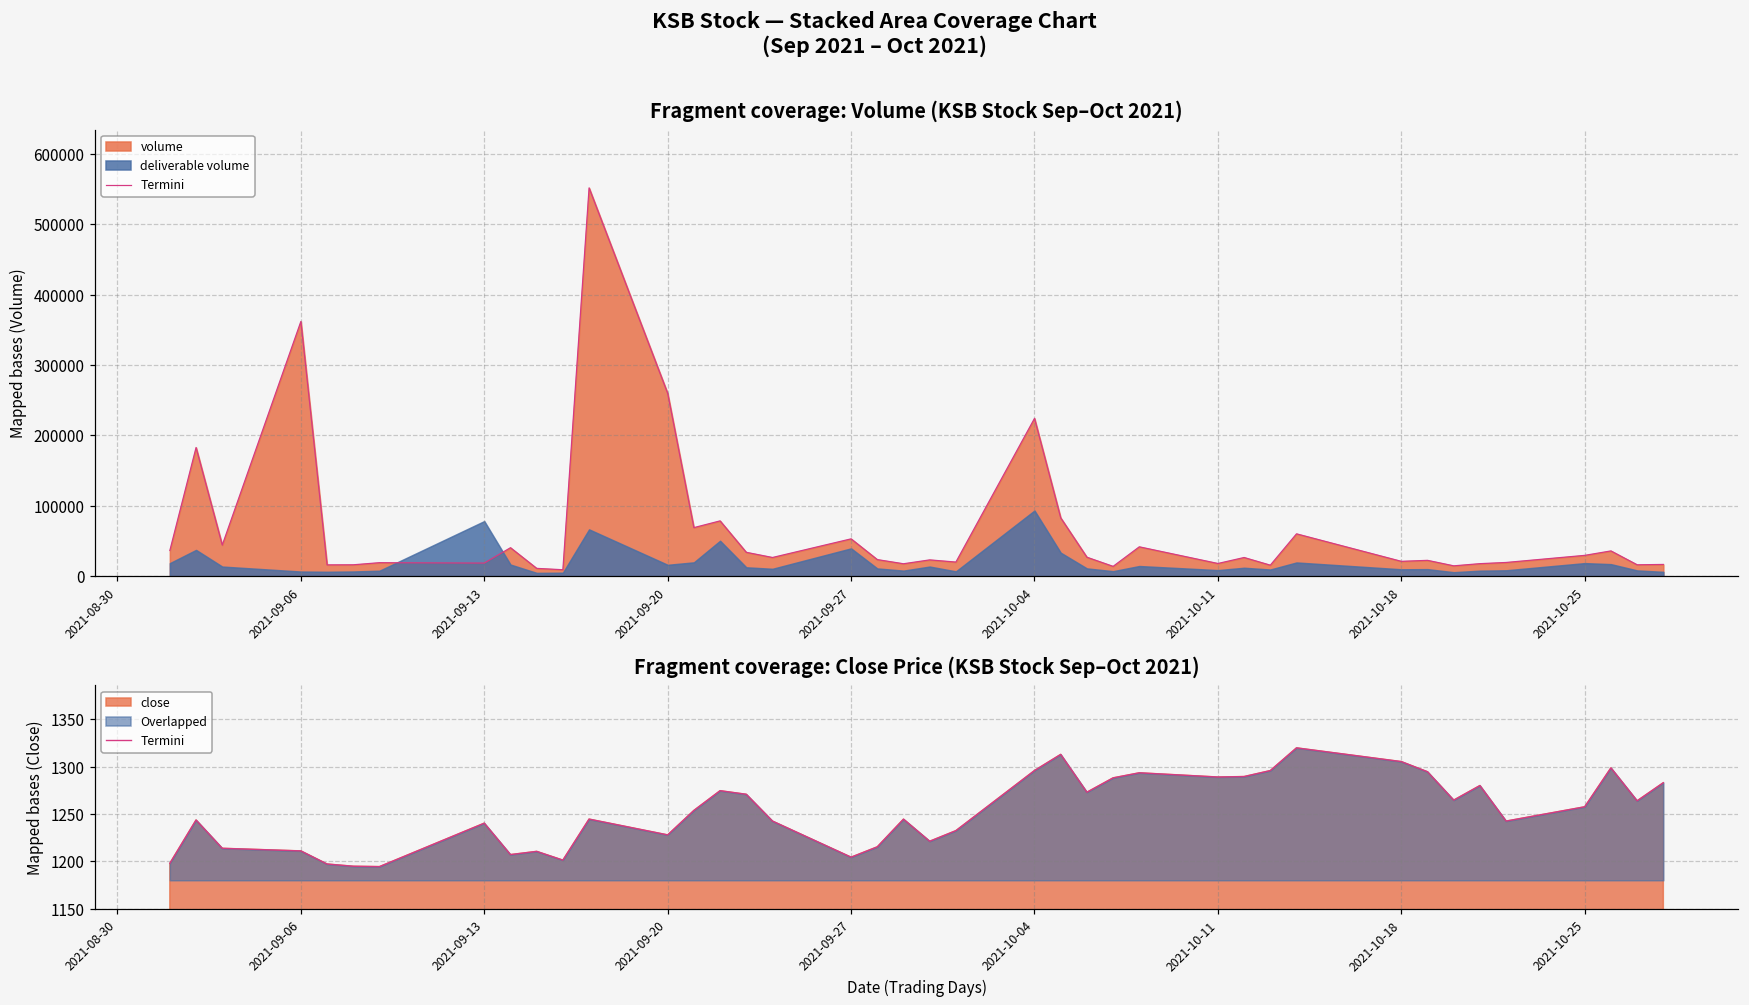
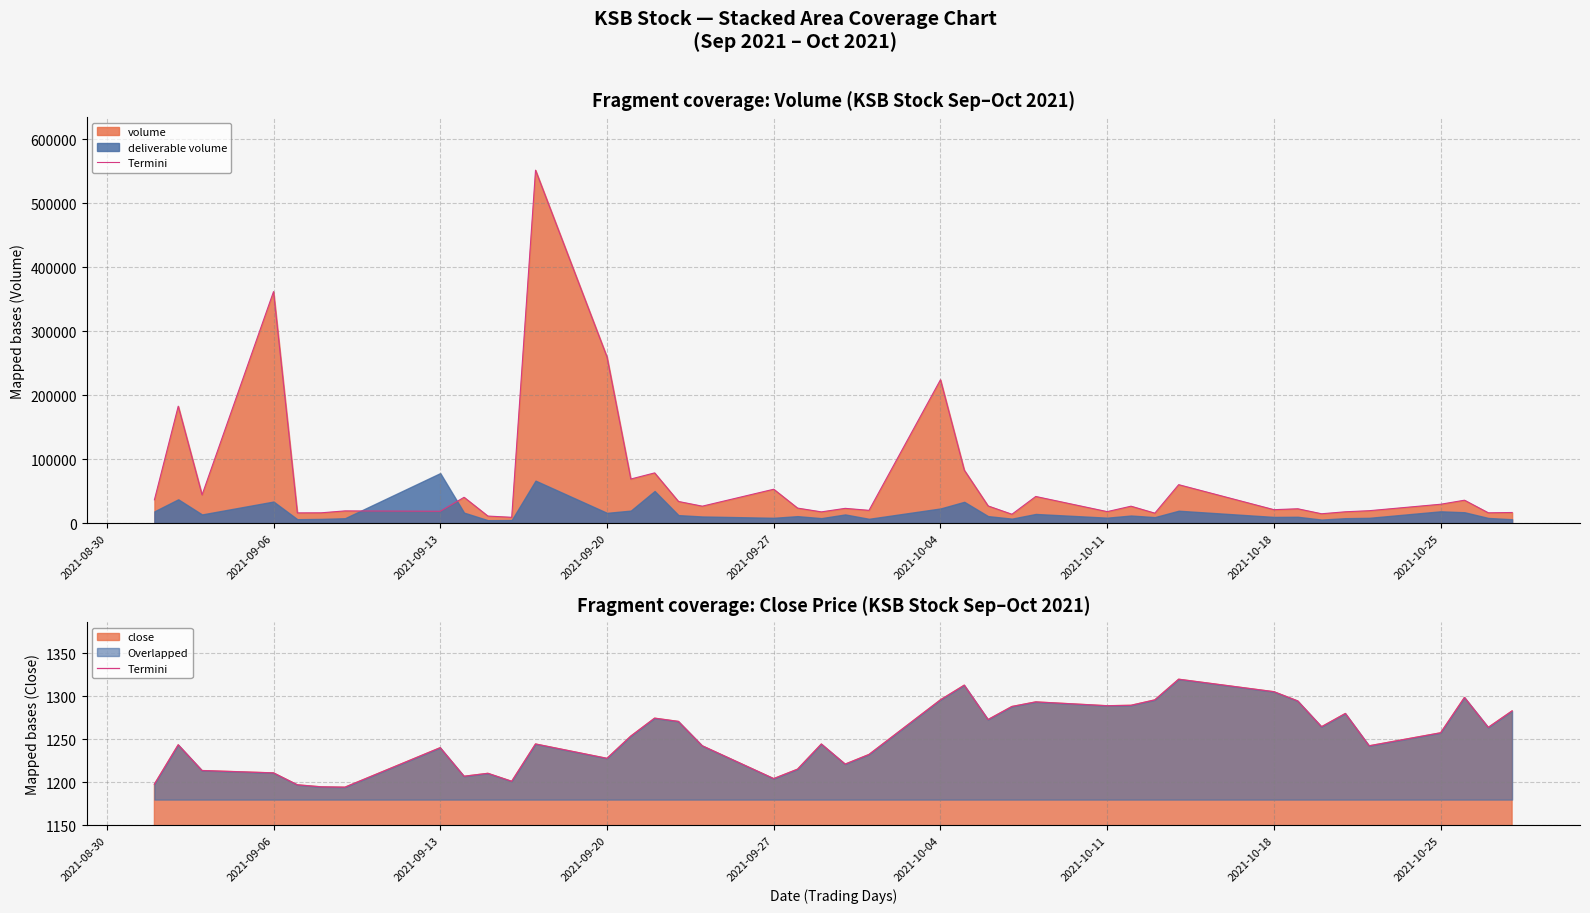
  {
    "Fragment coverage: Volume (KSB Stock Sep–Oct 2021)": {
      "volume": {
        "2021-09-06": 360000,
        "2021-09-13": 20000,
        "2021-09-20": 260000,
        "2021-09-27": 50000,
        "2021-10-04": 220000,
        "2021-10-11": 20000,
        "2021-10-18": 20000,
        "2021-10-25": 30000
      },
      "deliverable volume": {
-       "2021-09-06": 10000,
+       "2021-09-06": 30000,
        "2021-09-13": 80000,
        "2021-09-20": 20000,
-       "2021-09-27": 40000,
-       "2021-10-04": 90000,
+       "2021-09-27": 10000,
+       "2021-10-04": 20000,
        "2021-10-11": 10000,
        "2021-10-18": 10000,
        "2021-10-25": 20000
      }
    },
    "Fragment coverage: Close Price (KSB Stock Sep–Oct 2021)": {
      "2021-09-06": 1210,
      "2021-09-13": 1240,
      "2021-09-20": 1230,
      "2021-09-27": 1200,
      "2021-10-04": 1300,
      "2021-10-11": 1290,
      "2021-10-18": 1310,
      "2021-10-25": 1260
    }
  }
